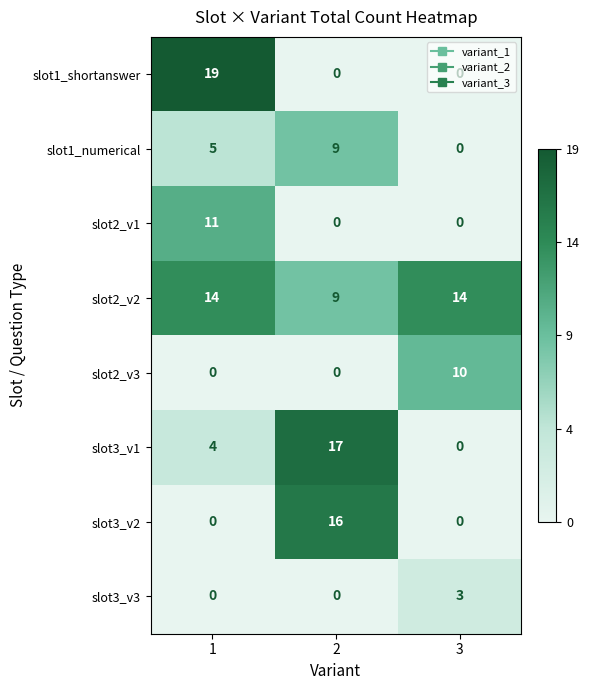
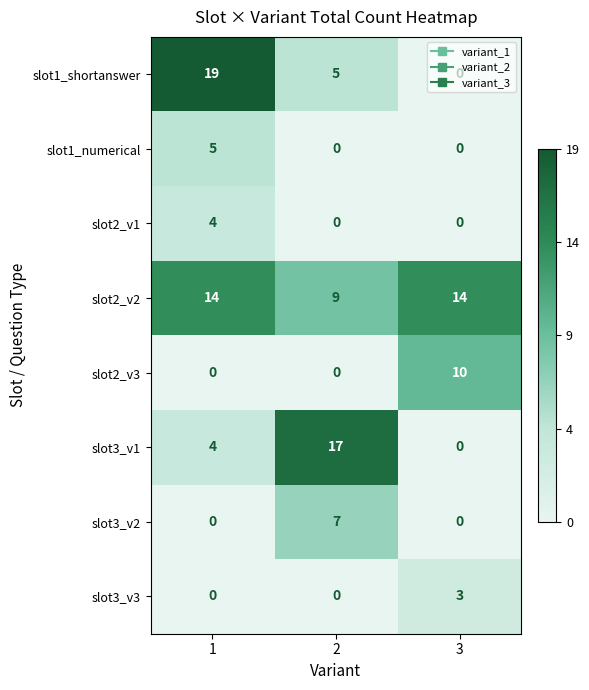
  {
    "slot1_shortanswer": {
      "1": 19,
-     "2": 0
+     "2": 5
    },
    "slot1_numerical": {
      "1": 5,
-     "2": 9,
+     "2": 0,
      "3": 0
    },
    "slot2_v1": {
-     "1": 11,
+     "1": 4,
      "2": 0,
      "3": 0
    },
    "slot2_v2": {
      "1": 14,
      "2": 9,
      "3": 14
    },
    "slot2_v3": {
      "1": 0,
      "2": 0,
      "3": 10
    },
    "slot3_v1": {
      "1": 4,
      "2": 17,
      "3": 0
    },
    "slot3_v2": {
      "1": 0,
-     "2": 16,
+     "2": 7,
      "3": 0
    },
    "slot3_v3": {
      "1": 0,
      "2": 0,
      "3": 3
    }
  }
